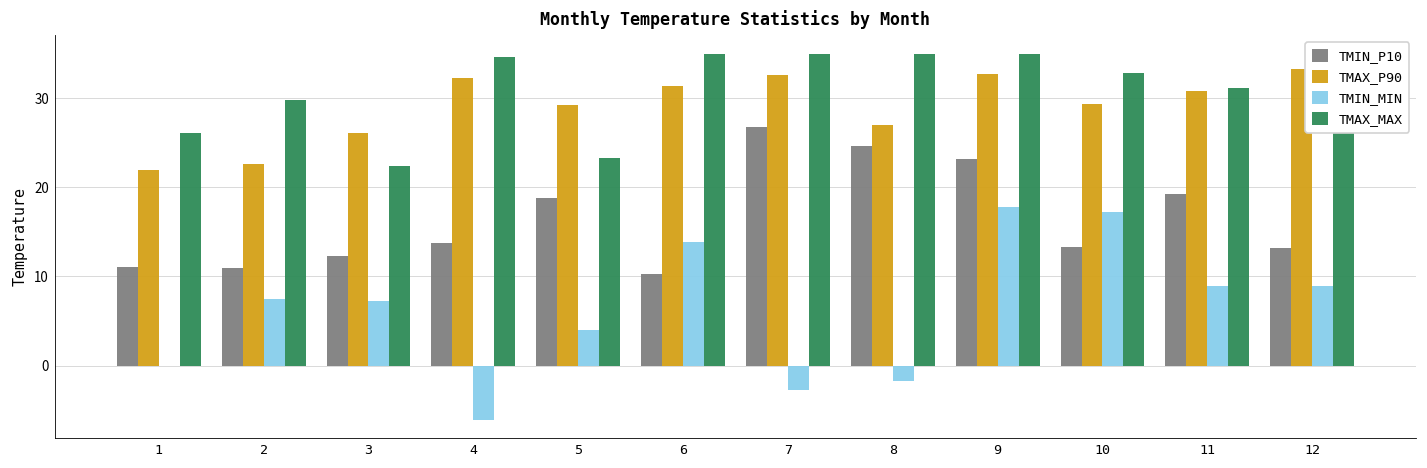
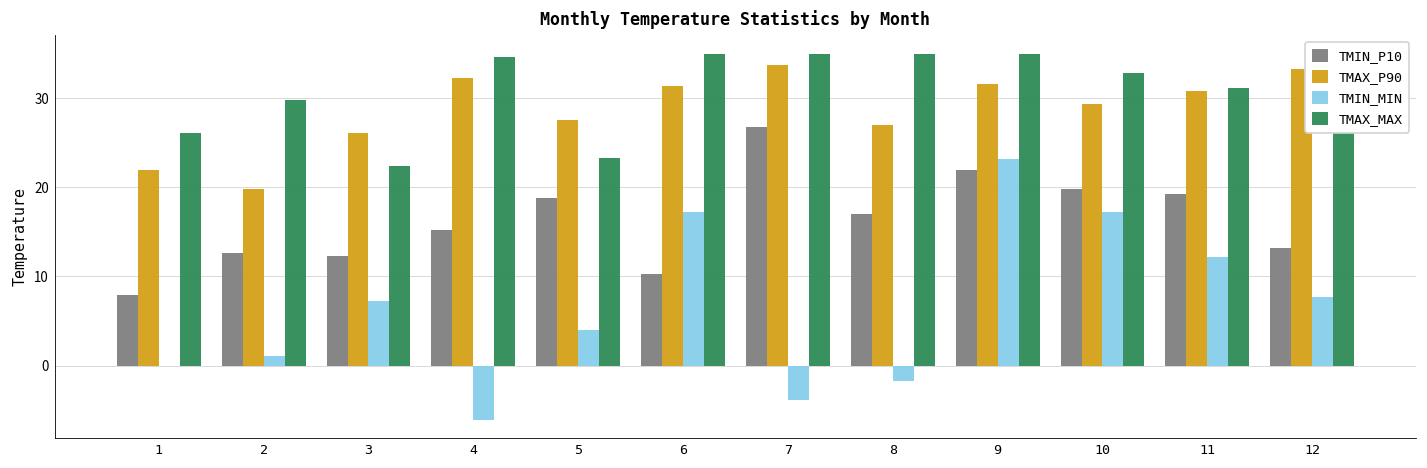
  {
    "TMIN_P10": {
-     "1": 11,
-     "2": 11,
+     "1": 8,
+     "2": 13,
      "3": 12,
-     "4": 14,
+     "4": 15,
      "5": 19,
      "6": 10,
      "7": 27,
-     "8": 25,
-     "9": 23,
-     "10": 13,
+     "8": 17,
+     "9": 22,
+     "10": 20,
      "11": 19,
      "12": 13
    },
    "TMAX_P90": {
      "1": 22,
-     "2": 23,
+     "2": 20,
      "3": 26,
      "4": 32,
-     "5": 29,
+     "5": 28,
      "6": 31,
-     "7": 33,
+     "7": 34,
      "8": 27,
-     "9": 33,
+     "9": 32,
      "10": 29,
      "11": 31,
      "12": 33
    },
    "TMIN_MIN": {
      "1": 0,
-     "2": 8,
+     "2": 1,
      "3": 7,
      "4": -6,
      "5": 4,
-     "6": 14,
-     "7": -3,
+     "6": 17,
+     "7": -4,
      "8": -2,
-     "9": 18,
+     "9": 23,
      "10": 17,
-     "11": 9,
-     "12": 9
+     "11": 12,
+     "12": 8
    },
    "TMAX_MAX": {
      "1": 26,
      "2": 30,
      "3": 22,
      "4": 35,
      "5": 23,
      "6": 35,
      "7": 35,
      "8": 35,
      "9": 35,
      "10": 33,
      "11": 31
    }
  }
